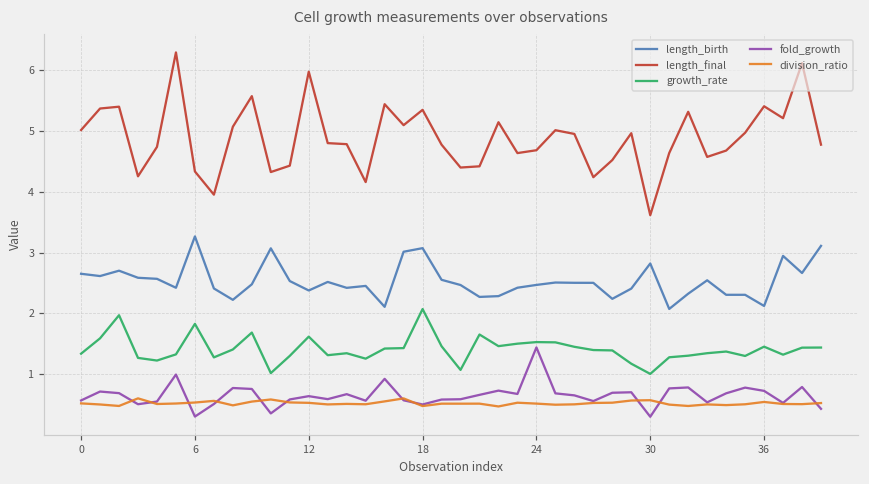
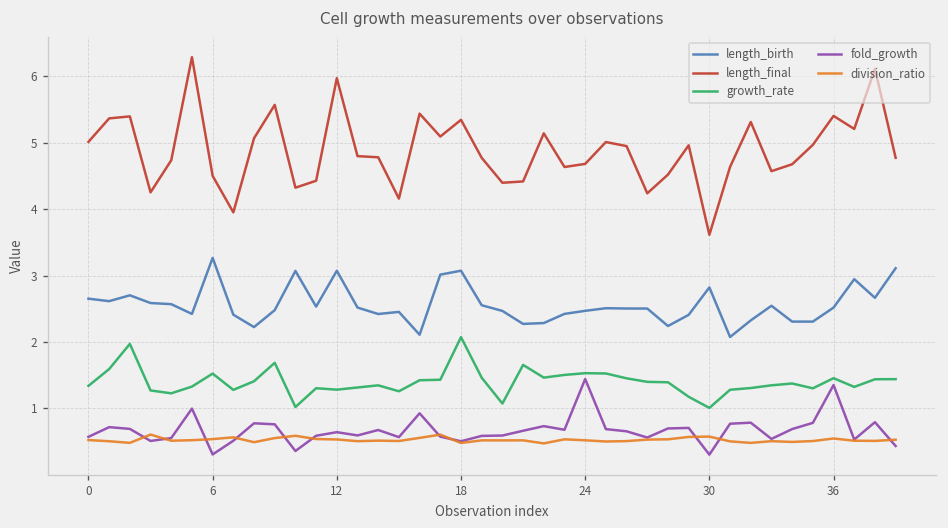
  {
    "length_birth": {
      "0": 2.7,
      "6": 3.3,
-     "12": 2.4,
+     "12": 3.1,
      "18": 3.1,
      "24": 2.5,
      "30": 2.8,
-     "36": 2.1
+     "36": 2.5
    },
    "length_final": {
      "0": 5.0,
-     "6": 4.3,
+     "6": 4.5,
      "12": 6.0,
      "18": 5.3,
      "24": 4.7,
      "30": 3.6,
      "36": 5.4
    },
    "growth_rate": {
      "0": 1.3,
-     "6": 1.8,
-     "12": 1.6,
+     "6": 1.5,
+     "12": 1.3,
      "18": 2.1,
      "24": 1.5,
      "30": 1.0,
      "36": 1.5
    },
    "fold_growth": {
      "0": 0.6,
      "6": 0.3,
      "12": 0.6,
      "24": 1.4,
      "30": 0.3,
-     "36": 0.7
+     "36": 1.4
    },
    "division_ratio": {
      "0": 0.5,
      "6": 0.5,
      "12": 0.5,
      "24": 0.5,
      "30": 0.6,
      "36": 0.5
    }
  }
